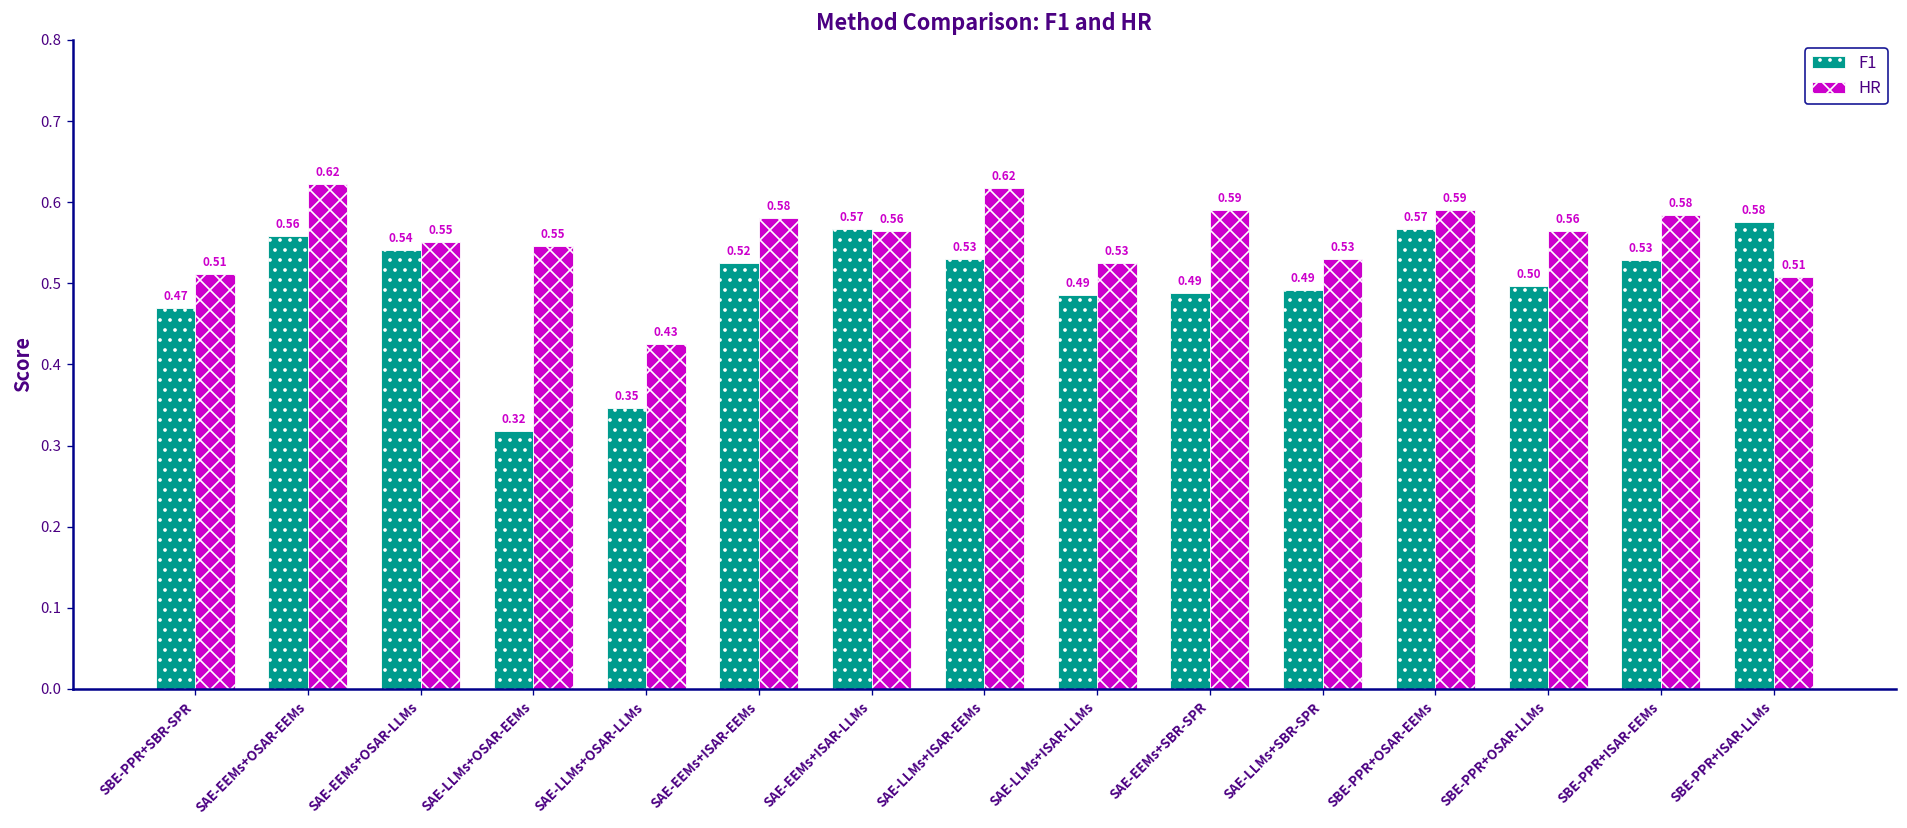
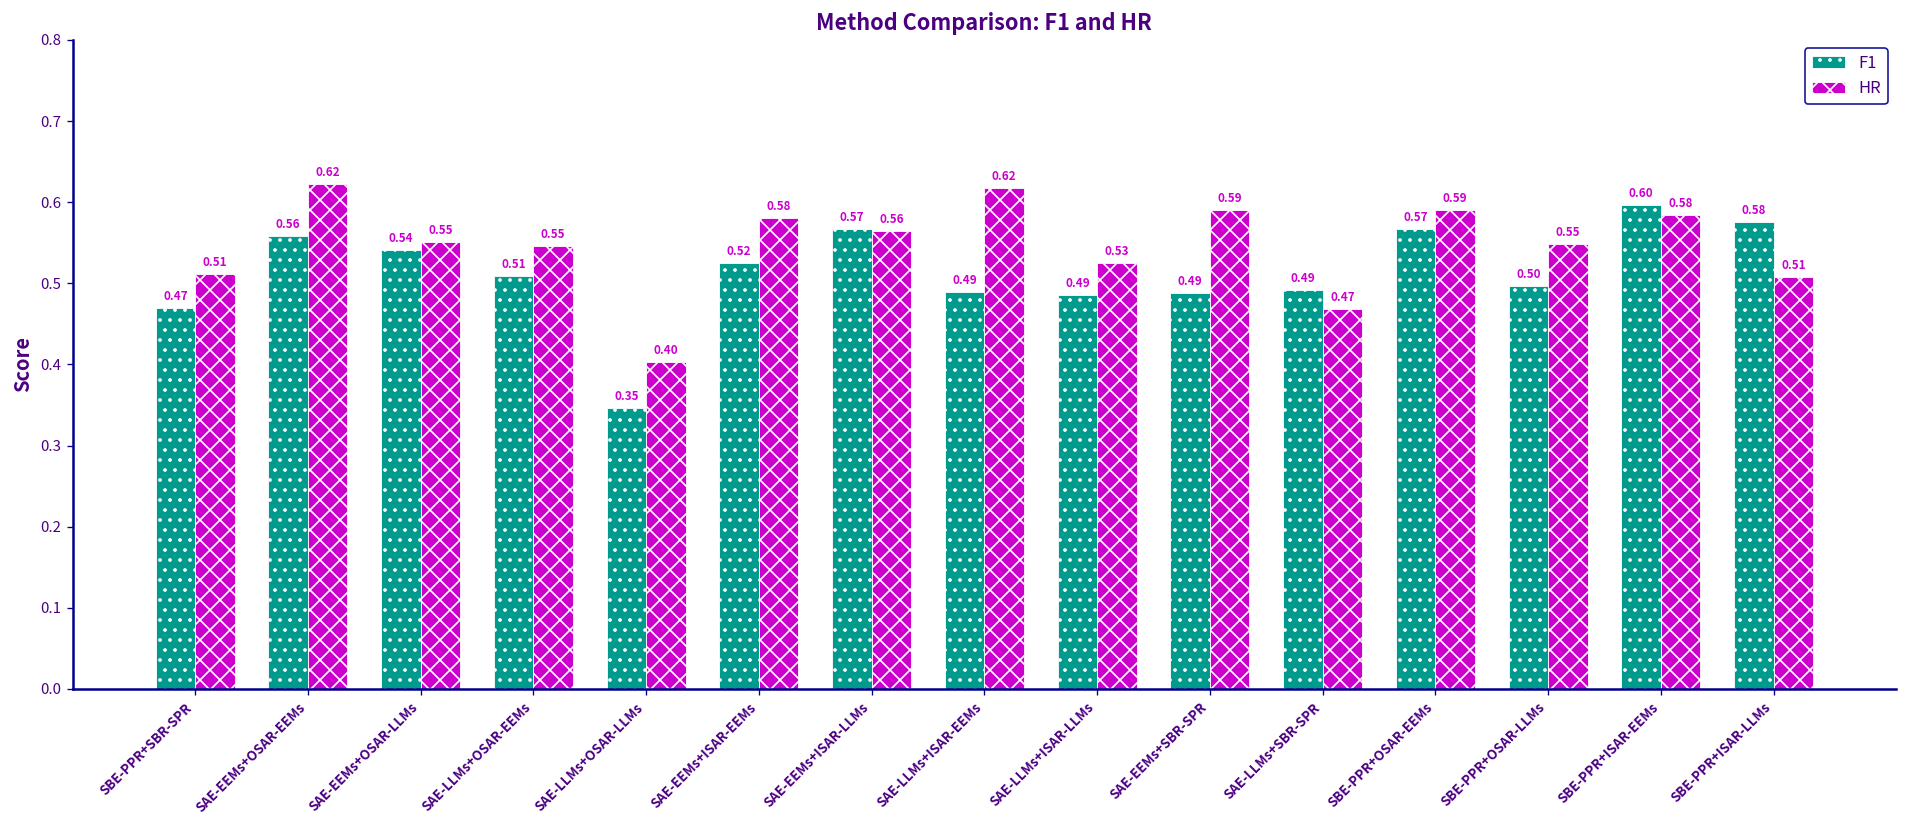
  {
    "F1": {
      "SBE-PPR+SBR-SPR": 0.47,
      "SAE-EEMs+OSAR-EEMs": 0.56,
      "SAE-EEMs+OSAR-LLMs": 0.54,
-     "SAE-LLMs+OSAR-EEMs": 0.32,
+     "SAE-LLMs+OSAR-EEMs": 0.51,
      "SAE-LLMs+OSAR-LLMs": 0.35,
      "SAE-EEMs+ISAR-EEMs": 0.52,
      "SAE-EEMs+ISAR-LLMs": 0.57,
-     "SAE-LLMs+ISAR-EEMs": 0.53,
+     "SAE-LLMs+ISAR-EEMs": 0.49,
      "SAE-LLMs+ISAR-LLMs": 0.49,
      "SAE-EEMs+SBR-SPR": 0.49,
      "SAE-LLMs+SBR-SPR": 0.49,
      "SBE-PPR+OSAR-EEMs": 0.57,
      "SBE-PPR+OSAR-LLMs": 0.50,
-     "SBE-PPR+ISAR-EEMs": 0.53,
+     "SBE-PPR+ISAR-EEMs": 0.60,
      "SBE-PPR+ISAR-LLMs": 0.58
    },
    "HR": {
      "SBE-PPR+SBR-SPR": 0.51,
      "SAE-EEMs+OSAR-EEMs": 0.62,
      "SAE-EEMs+OSAR-LLMs": 0.55,
      "SAE-LLMs+OSAR-EEMs": 0.55,
-     "SAE-LLMs+OSAR-LLMs": 0.43,
+     "SAE-LLMs+OSAR-LLMs": 0.40,
      "SAE-EEMs+ISAR-EEMs": 0.58,
      "SAE-EEMs+ISAR-LLMs": 0.56,
      "SAE-LLMs+ISAR-EEMs": 0.62,
      "SAE-LLMs+ISAR-LLMs": 0.53,
      "SAE-EEMs+SBR-SPR": 0.59,
-     "SAE-LLMs+SBR-SPR": 0.53,
+     "SAE-LLMs+SBR-SPR": 0.47,
      "SBE-PPR+OSAR-EEMs": 0.59,
-     "SBE-PPR+OSAR-LLMs": 0.56,
+     "SBE-PPR+OSAR-LLMs": 0.55,
      "SBE-PPR+ISAR-EEMs": 0.58,
      "SBE-PPR+ISAR-LLMs": 0.51
    }
  }
